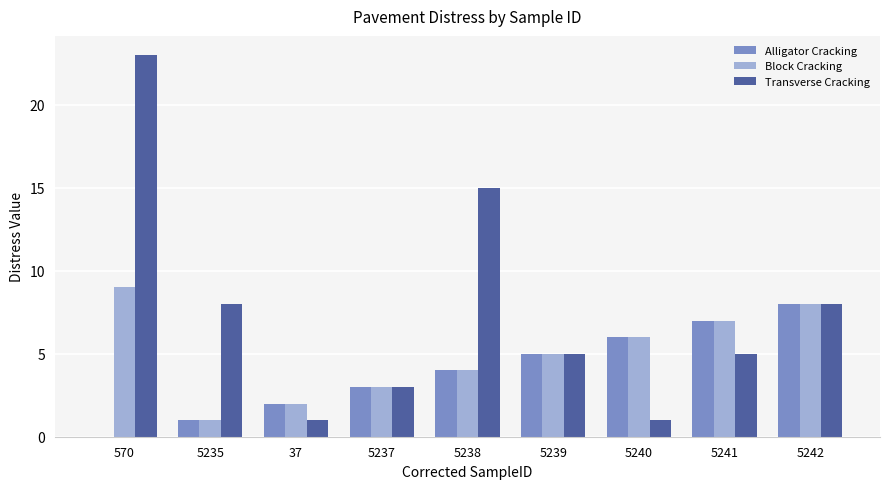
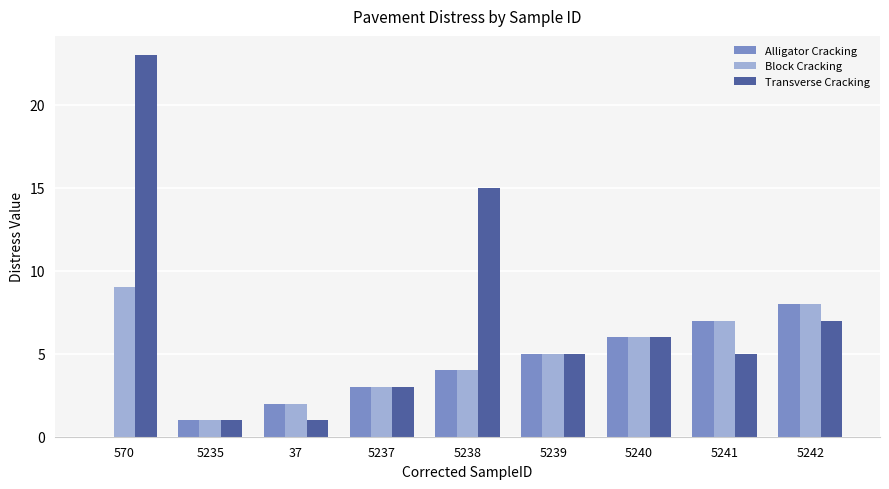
  {
    "Transverse Cracking": {
      "570": 23,
-     "5235": 8,
+     "5235": 1,
      "37": 1,
      "5237": 3,
      "5238": 15,
      "5239": 5,
-     "5240": 1,
+     "5240": 6,
      "5241": 5,
-     "5242": 8
+     "5242": 7
    }
  }
